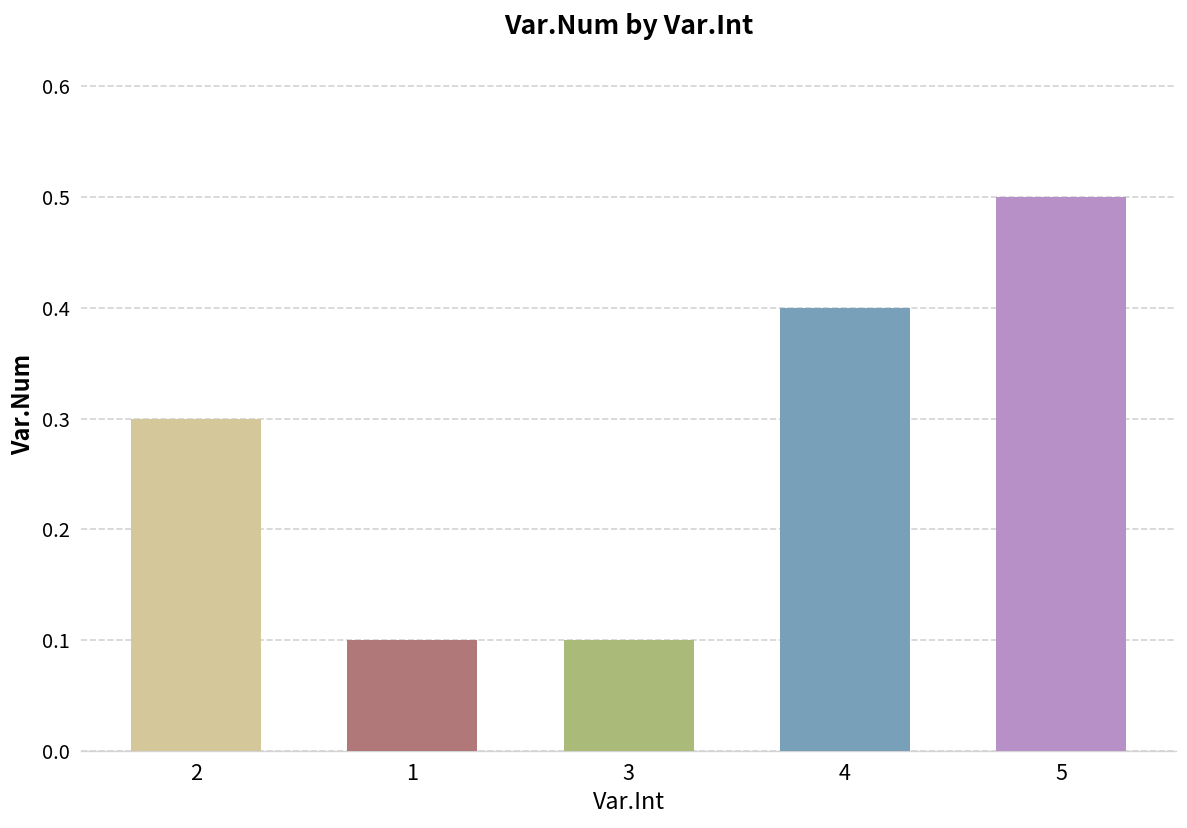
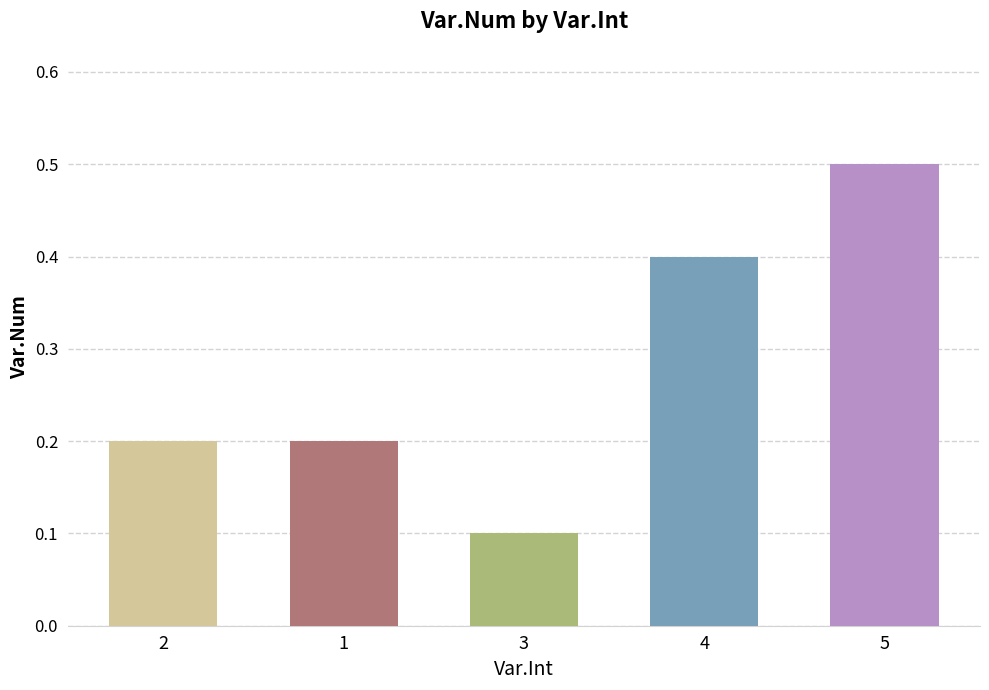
  {
-   "2": 0.3,
-   "1": 0.1,
+   "2": 0.2,
+   "1": 0.2,
    "3": 0.1,
    "4": 0.4,
    "5": 0.5
  }
